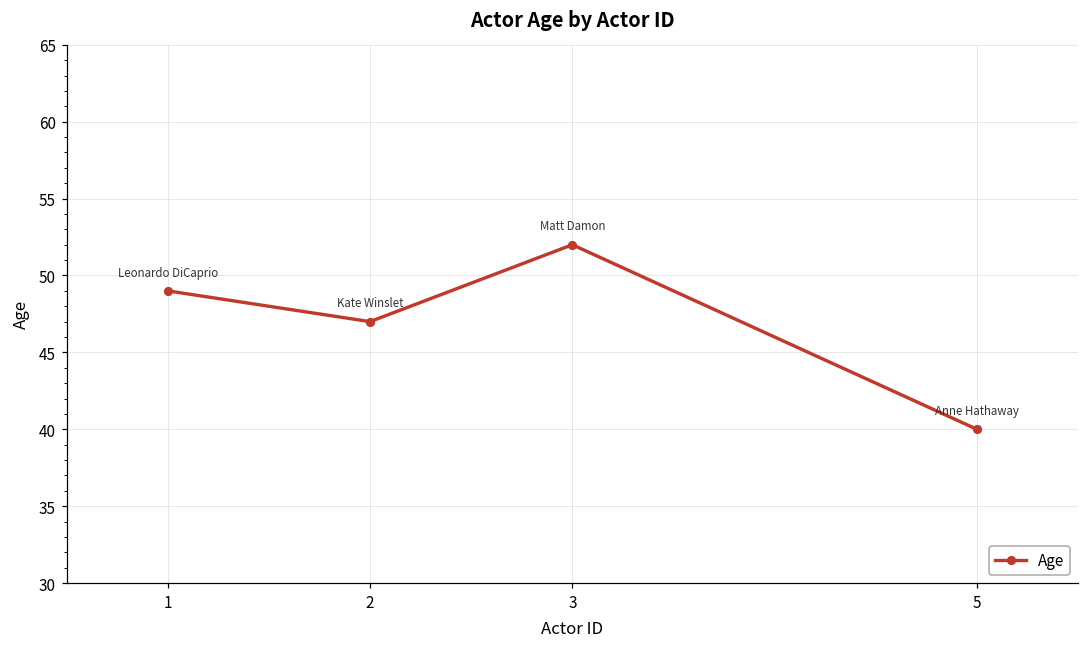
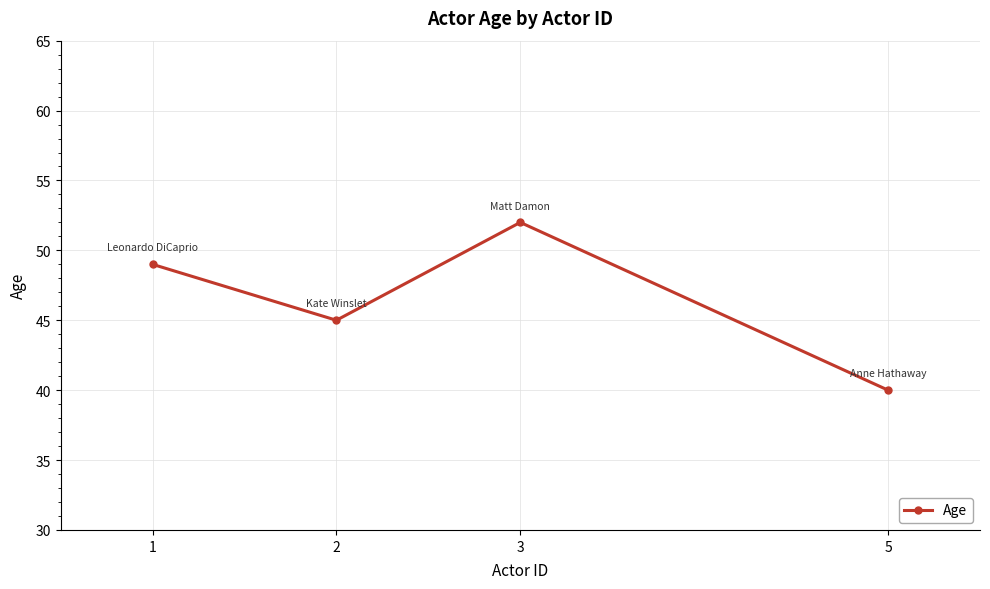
  {
    "1": 49,
-   "2": 47,
+   "2": 45,
    "3": 52,
    "5": 40
  }
